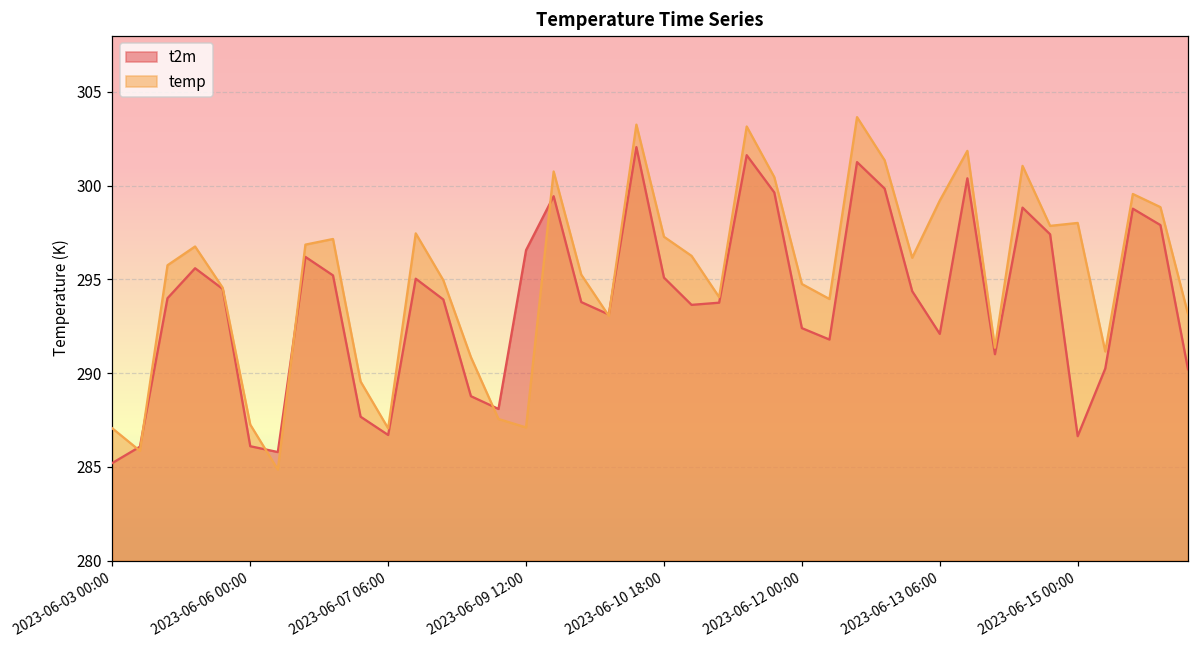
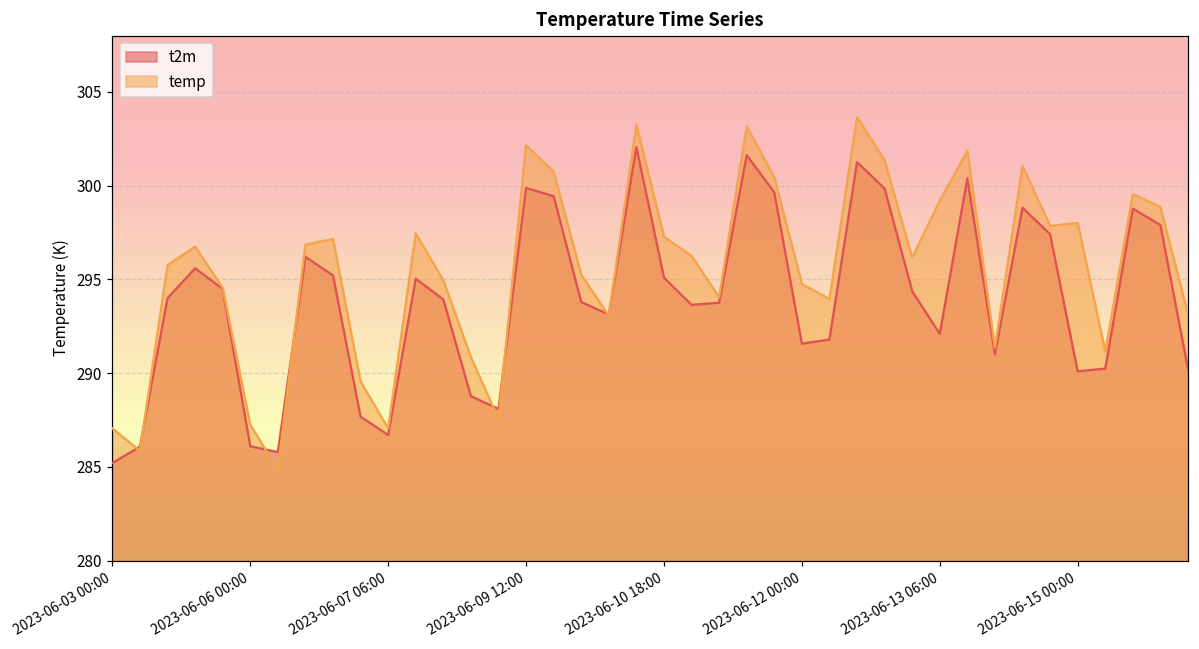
  {
    "t2m": {
      "2023-06-03 00:00": 285.2,
      "2023-06-06 00:00": 286.1,
      "2023-06-07 06:00": 286.7,
-     "2023-06-09 12:00": 296.6,
+     "2023-06-09 12:00": 299.9,
      "2023-06-10 18:00": 295.1,
-     "2023-06-12 00:00": 292.4,
+     "2023-06-12 00:00": 291.6,
      "2023-06-13 06:00": 292.1,
-     "2023-06-15 00:00": 286.6
+     "2023-06-15 00:00": 290.1
    },
    "temp": {
      "2023-06-03 00:00": 287.0,
      "2023-06-06 00:00": 287.3,
      "2023-06-07 06:00": 287.0,
-     "2023-06-09 12:00": 287.1,
+     "2023-06-09 12:00": 302.2,
      "2023-06-10 18:00": 297.3,
      "2023-06-12 00:00": 294.8,
      "2023-06-13 06:00": 299.2,
      "2023-06-15 00:00": 298.0
    }
  }
